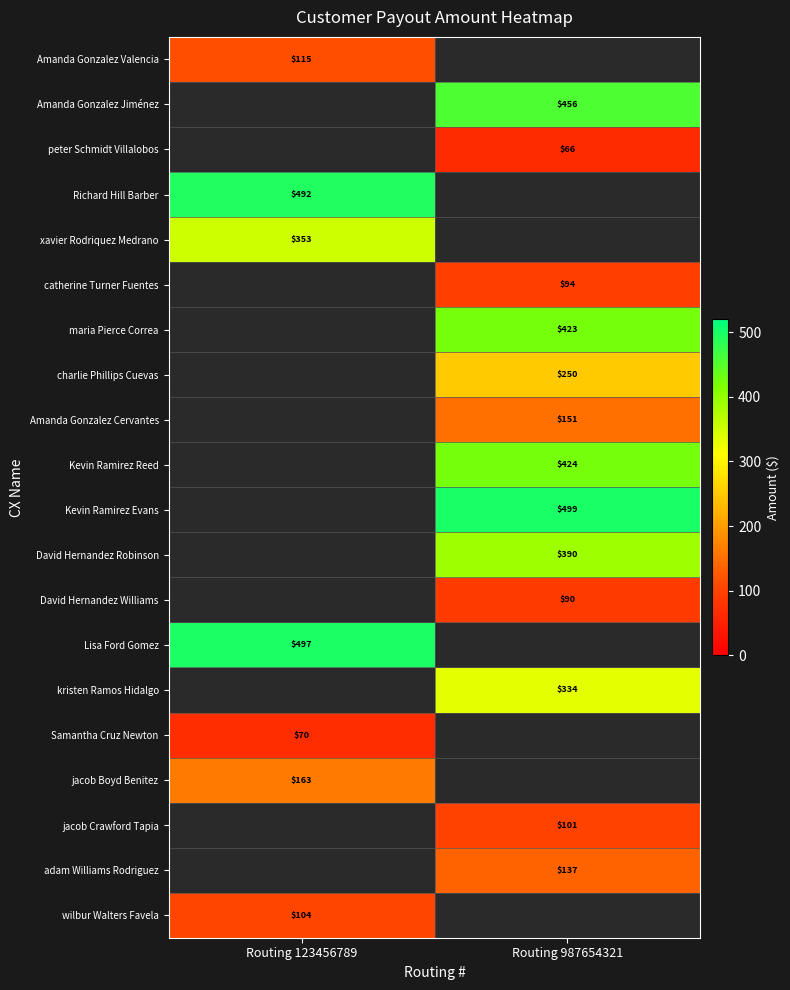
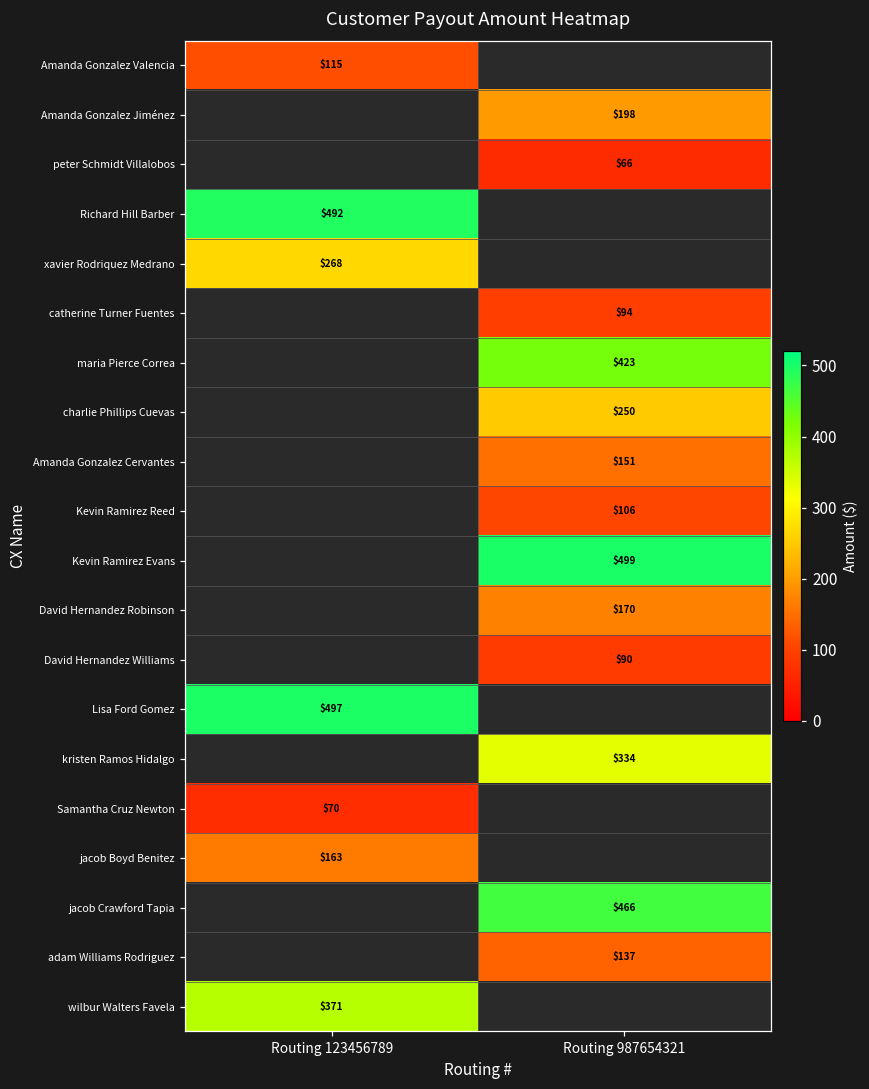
  {
    "Amanda Gonzalez Valencia": {
      "Routing 123456789": "$115"
    },
    "Amanda Gonzalez Jiménez": {
-     "Routing 987654321": "$456"
+     "Routing 987654321": "$198"
    },
    "peter Schmidt Villalobos": {
      "Routing 987654321": "$66"
    },
    "Richard Hill Barber": {
      "Routing 123456789": "$492"
    },
    "xavier Rodriquez Medrano": {
-     "Routing 123456789": "$353"
+     "Routing 123456789": "$268"
    },
    "catherine Turner Fuentes": {
      "Routing 987654321": "$94"
    },
    "maria Pierce Correa": {
      "Routing 987654321": "$423"
    },
    "charlie Phillips Cuevas": {
      "Routing 987654321": "$250"
    },
    "Amanda Gonzalez Cervantes": {
      "Routing 987654321": "$151"
    },
    "Kevin Ramirez Reed": {
-     "Routing 987654321": "$424"
+     "Routing 987654321": "$106"
    },
    "Kevin Ramirez Evans": {
      "Routing 987654321": "$499"
    },
    "David Hernandez Robinson": {
-     "Routing 987654321": "$390"
+     "Routing 987654321": "$170"
    },
    "David Hernandez Williams": {
      "Routing 987654321": "$90"
    },
    "Lisa Ford Gomez": {
      "Routing 123456789": "$497"
    },
    "kristen Ramos Hidalgo": {
      "Routing 987654321": "$334"
    },
    "Samantha Cruz Newton": {
      "Routing 123456789": "$70"
    },
    "jacob Boyd Benitez": {
      "Routing 123456789": "$163"
    },
    "jacob Crawford Tapia": {
-     "Routing 987654321": "$101"
+     "Routing 987654321": "$466"
    },
    "adam Williams Rodriguez": {
      "Routing 987654321": "$137"
    },
    "wilbur Walters Favela": {
-     "Routing 123456789": "$104"
+     "Routing 123456789": "$371"
    }
  }
